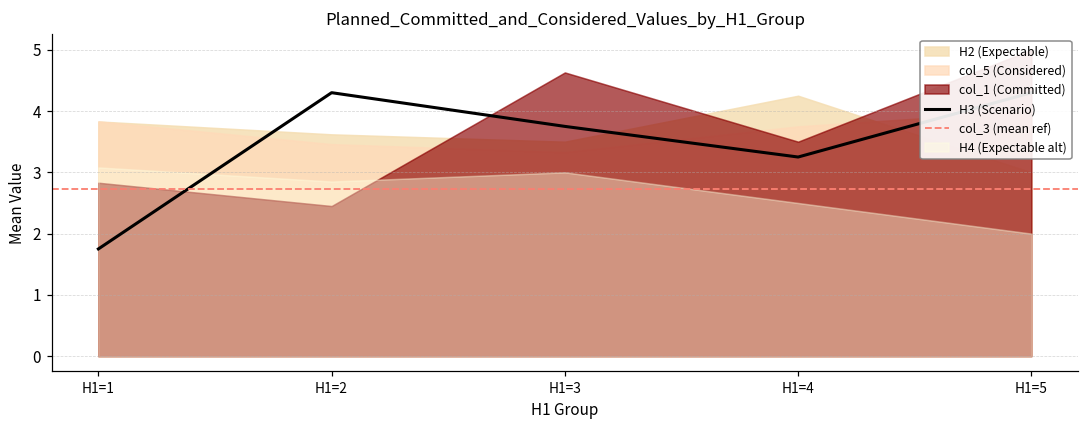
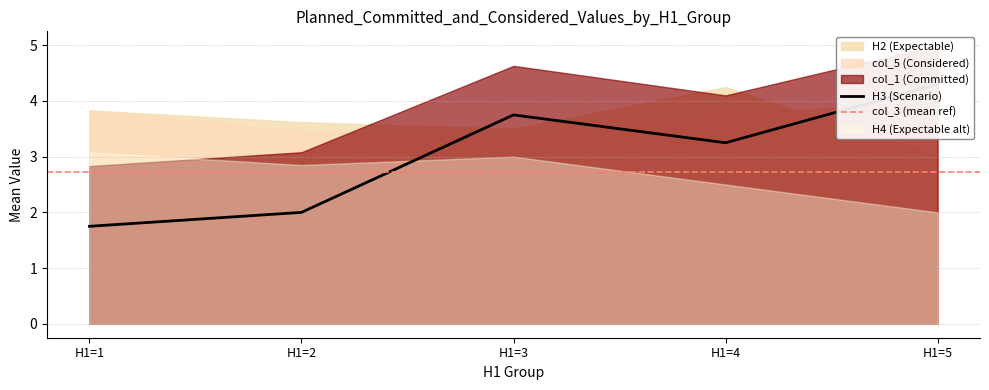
  {
    "H3 (Scenario)": {
      "H1=1": 1.8,
-     "H1=2": 4.3,
+     "H1=2": 2.0,
      "H1=3": 3.8,
      "H1=4": 3.3
    },
    "col_1 (Committed)": {
      "H1=1": 2.8,
-     "H1=2": 2.5,
+     "H1=2": 3.1,
      "H1=3": 4.6,
-     "H1=4": 3.5
+     "H1=4": 4.1
    }
  }
